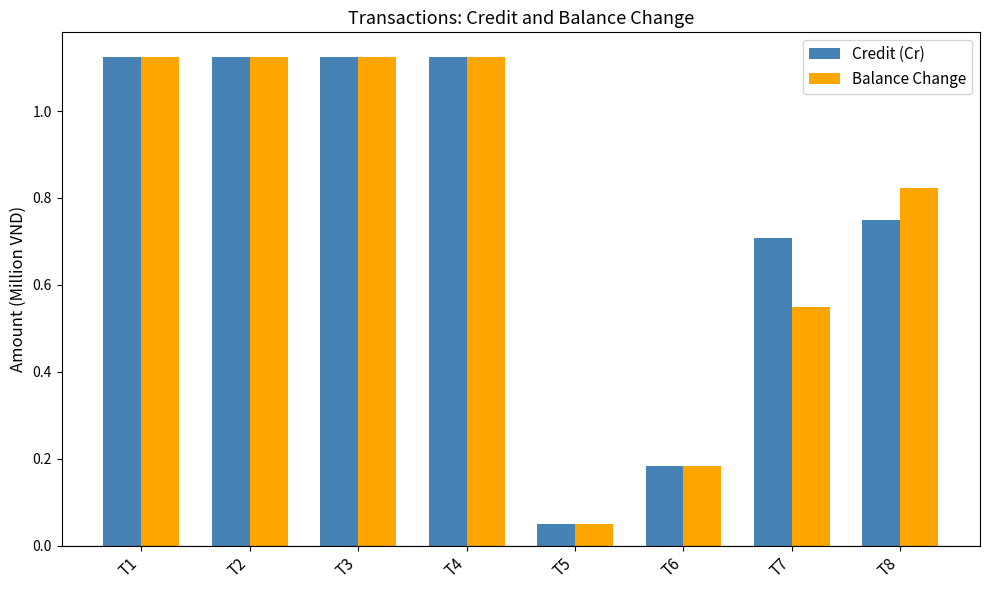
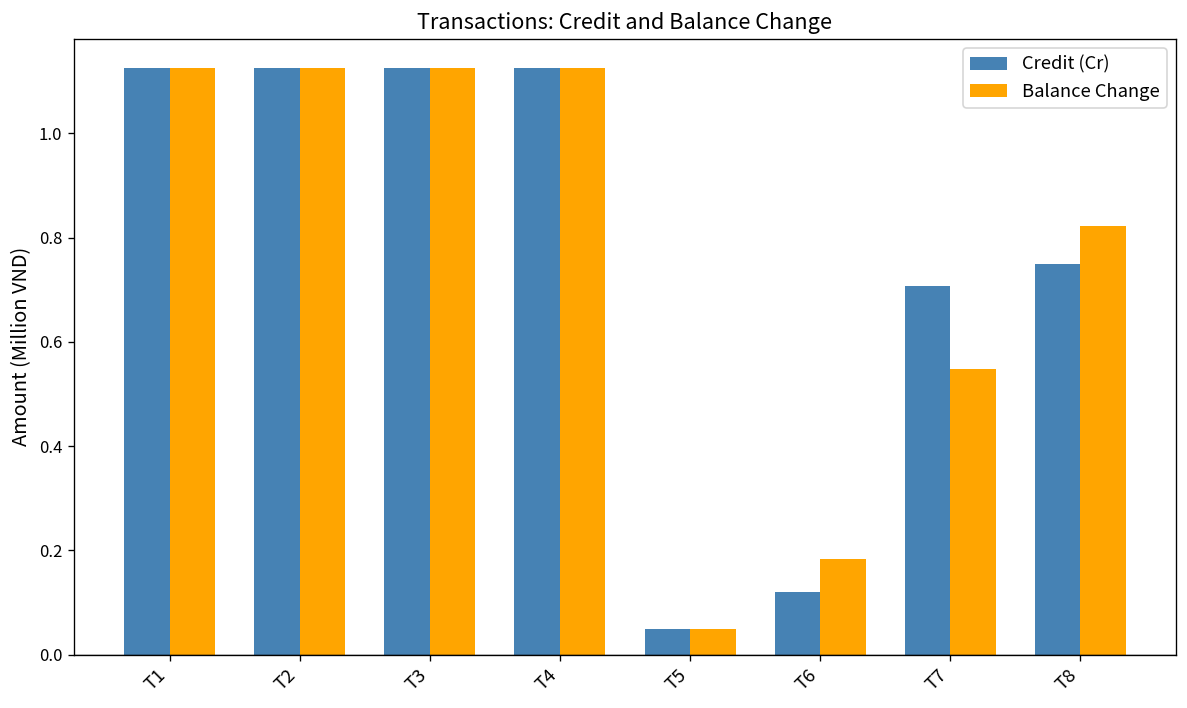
  {
    "Credit (Cr)": {
      "T1": 1.13,
      "T2": 1.13,
      "T3": 1.13,
      "T4": 1.13,
      "T5": 0.05,
-     "T6": 0.18,
+     "T6": 0.12,
      "T7": 0.71,
      "T8": 0.75
    },
    "Balance Change": {
      "T1": 1.13,
      "T2": 1.13,
      "T3": 1.13,
      "T4": 1.13,
      "T5": 0.05,
      "T6": 0.18,
      "T7": 0.55,
      "T8": 0.82
    }
  }
